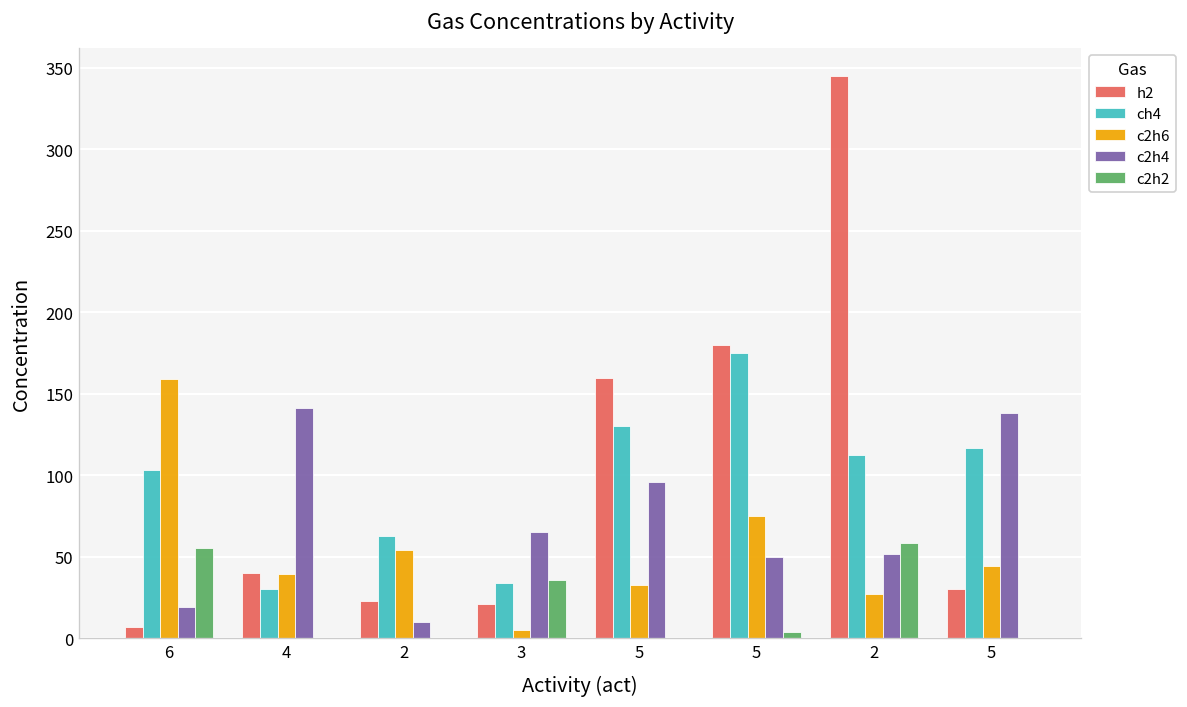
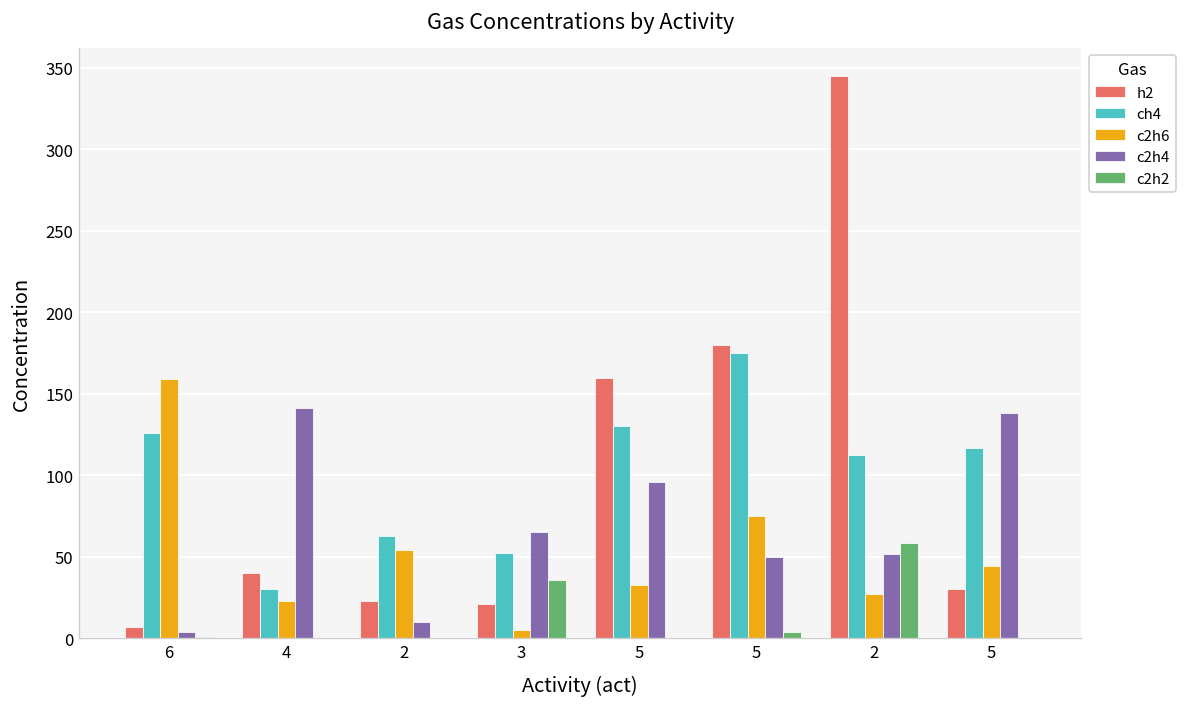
  {
    "h2": {
      "6": 7,
      "4": 40,
      "3": 21
    },
    "ch4": {
-     "6": 103,
+     "6": 126,
      "4": 30,
-     "3": 34
+     "3": 52
    },
    "c2h6": {
      "6": 159,
-     "4": 39,
+     "4": 23,
      "3": 5
    },
    "c2h4": {
-     "6": 19,
+     "6": 4,
      "4": 142,
      "3": 65
    },
    "c2h2": {
-     "6": 56,
+     "6": 1,
      "3": 36
    }
  }
